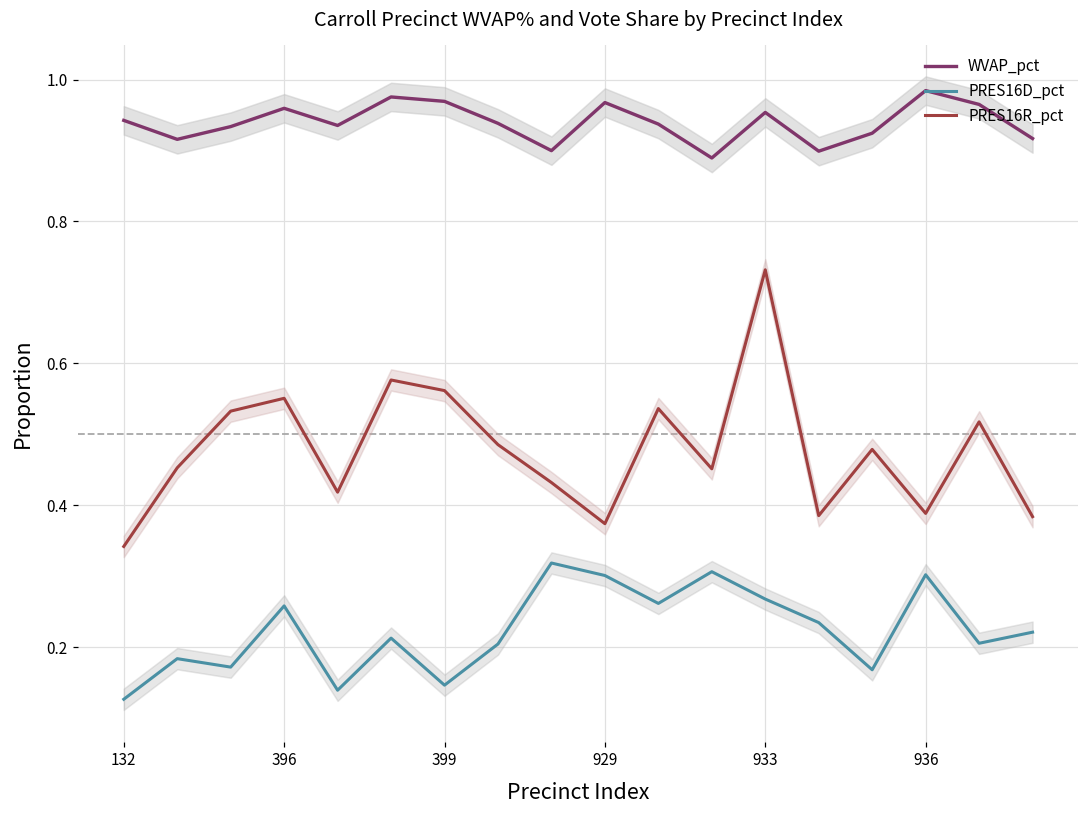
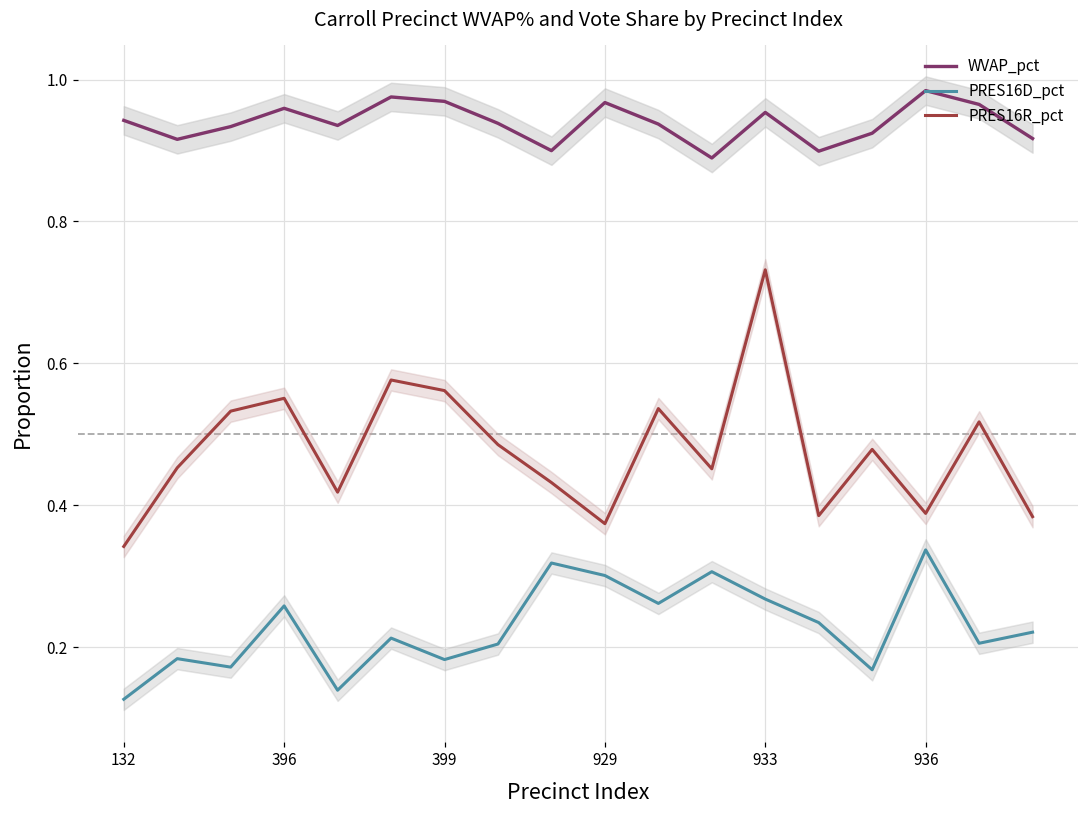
  {
    "PRES16D_pct": {
      "132": 0.13,
      "396": 0.26,
-     "399": 0.15,
+     "399": 0.18,
      "929": 0.30,
      "933": 0.27,
-     "936": 0.30
+     "936": 0.34
    }
  }
